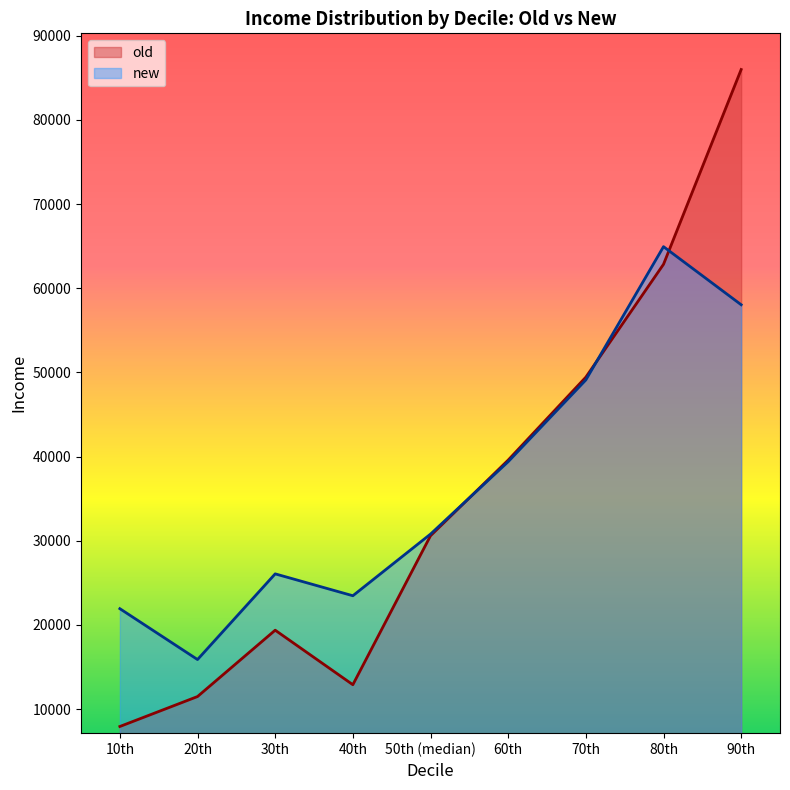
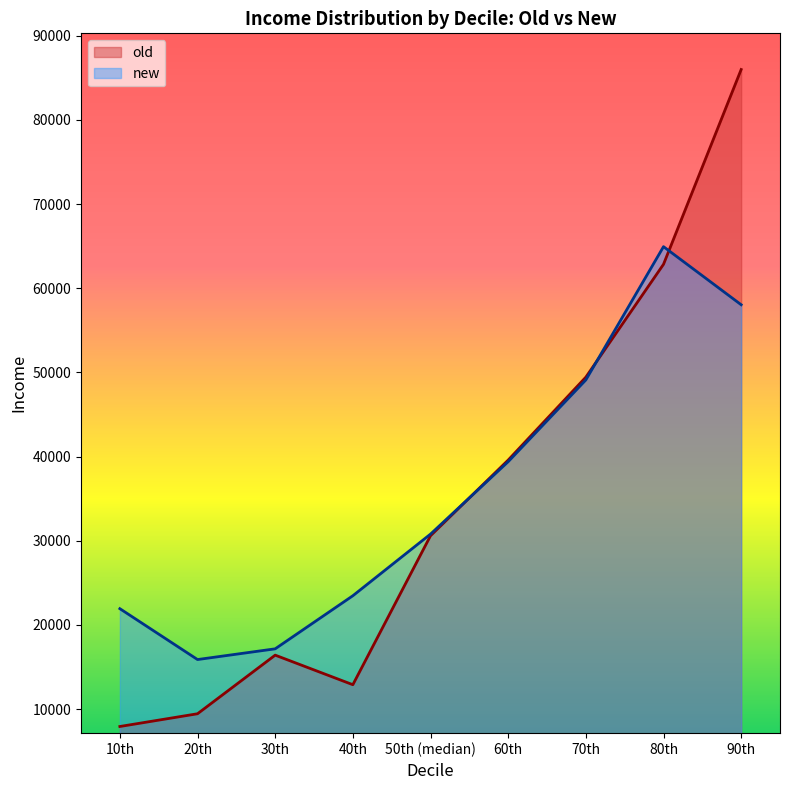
  {
    "old": {
      "10th": 8000,
-     "20th": 11000,
-     "30th": 19000,
+     "20th": 9000,
+     "30th": 16000,
      "40th": 13000,
      "70th": 49000,
      "80th": 63000,
      "90th": 86000
    },
    "new": {
      "10th": 22000,
      "20th": 16000,
-     "30th": 26000,
+     "30th": 17000,
      "40th": 23000,
      "70th": 49000,
      "80th": 65000,
      "90th": 58000
    }
  }
